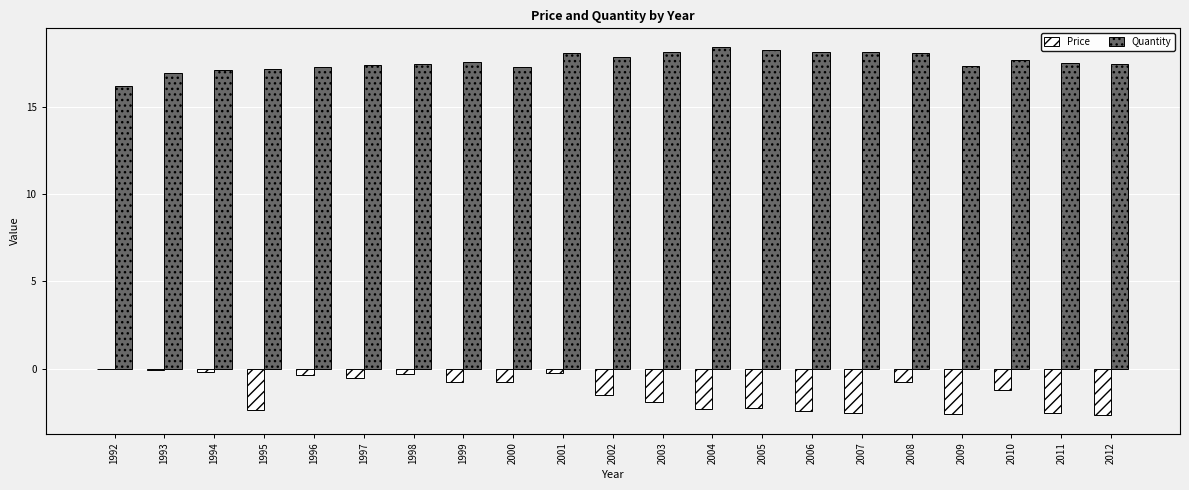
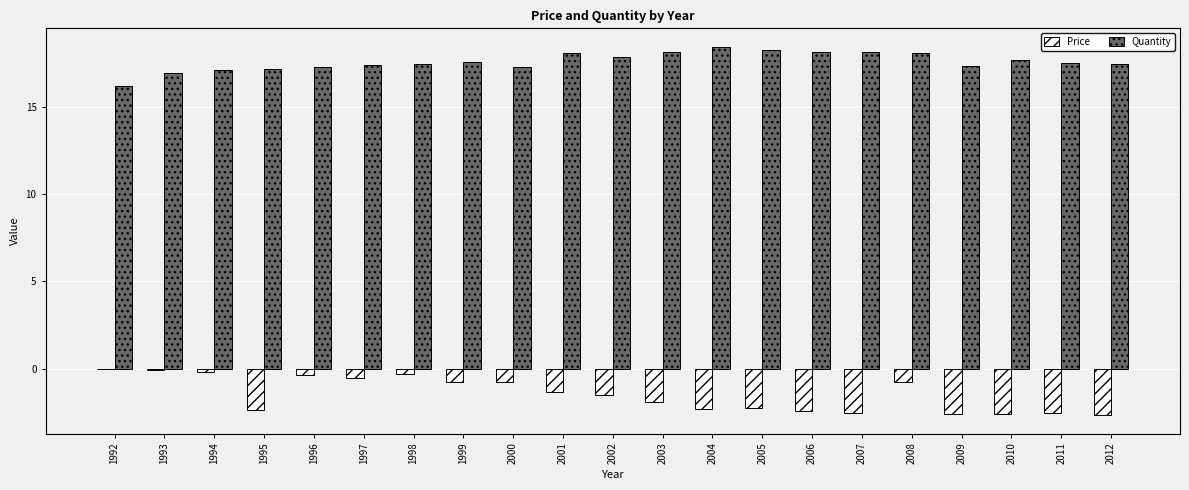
  {
    "Price": {
      "1994": -0.2,
      "1995": -2.3,
      "1996": -0.4,
      "1997": -0.6,
      "1998": -0.3,
      "1999": -0.8,
      "2000": -0.8,
-     "2001": -0.2,
+     "2001": -1.3,
      "2002": -1.5,
      "2003": -1.9,
      "2004": -2.3,
      "2005": -2.2,
      "2006": -2.4,
      "2007": -2.6,
      "2008": -0.8,
      "2009": -2.6,
-     "2010": -1.2,
+     "2010": -2.6,
      "2011": -2.5,
      "2012": -2.7
    },
    "Quantity": {
      "1992": 16.2,
      "1993": 16.9,
      "1994": 17.1,
      "1995": 17.2,
      "1996": 17.3,
      "1997": 17.4,
      "1998": 17.4,
      "1999": 17.6,
      "2000": 17.3,
      "2001": 18.1,
      "2002": 17.9,
      "2003": 18.1,
      "2004": 18.4,
      "2005": 18.2,
      "2006": 18.1,
      "2007": 18.1,
      "2008": 18.1,
      "2009": 17.3,
      "2010": 17.7,
      "2011": 17.5,
      "2012": 17.4
    }
  }
